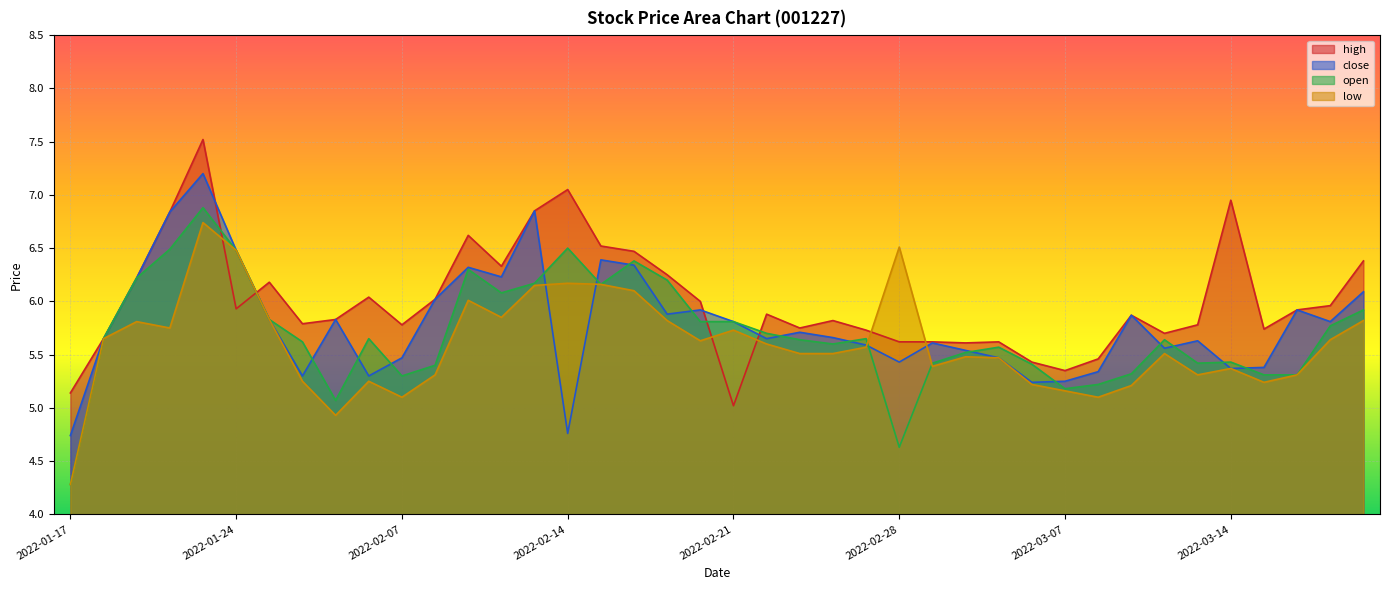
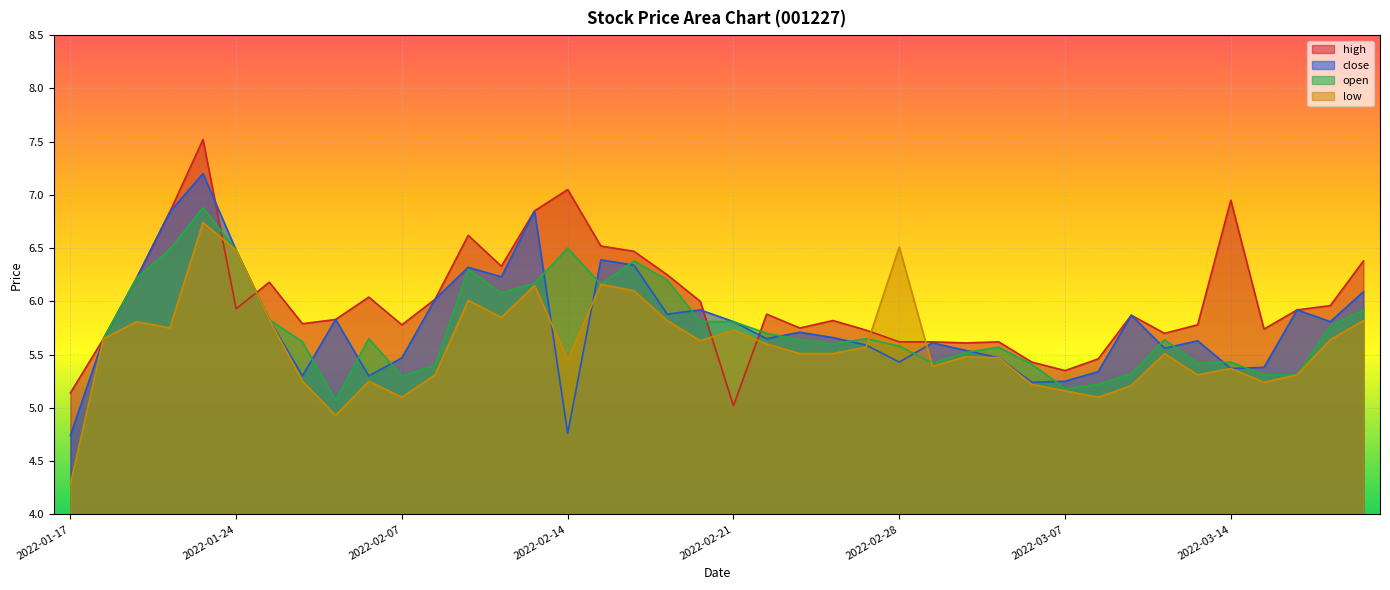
  {
    "high": {
      "2022-01-17": 5.14,
      "2022-01-24": 5.93,
      "2022-02-07": 5.78,
      "2022-02-14": 7.05,
      "2022-02-21": 5.02,
      "2022-02-28": 5.62,
      "2022-03-07": 5.35,
      "2022-03-14": 6.95
    },
    "close": {
      "2022-01-17": 4.74,
      "2022-02-07": 5.47,
      "2022-02-14": 4.76,
      "2022-02-28": 5.43,
      "2022-03-07": 5.25
    },
    "open": {
      "2022-02-07": 5.30,
      "2022-02-14": 6.50,
-     "2022-02-28": 4.63,
+     "2022-02-28": 5.58,
      "2022-03-14": 5.43
    },
    "low": {
      "2022-02-07": 5.10,
-     "2022-02-14": 6.17,
+     "2022-02-14": 5.45,
      "2022-02-21": 5.73,
      "2022-02-28": 6.51
    }
  }
